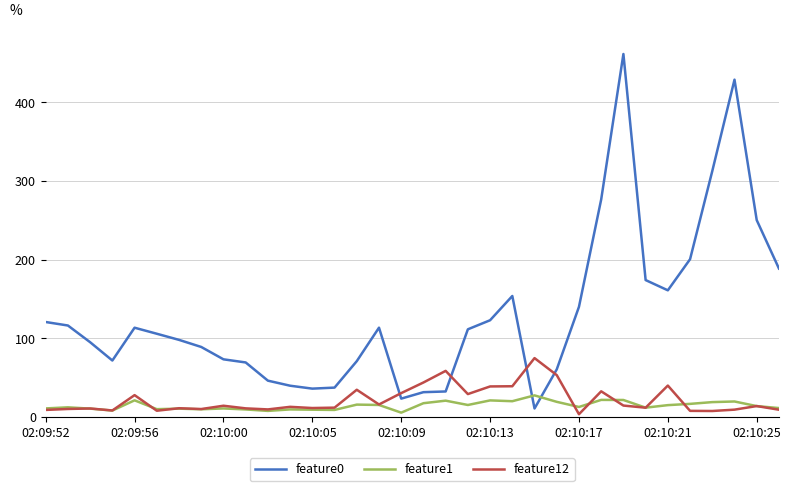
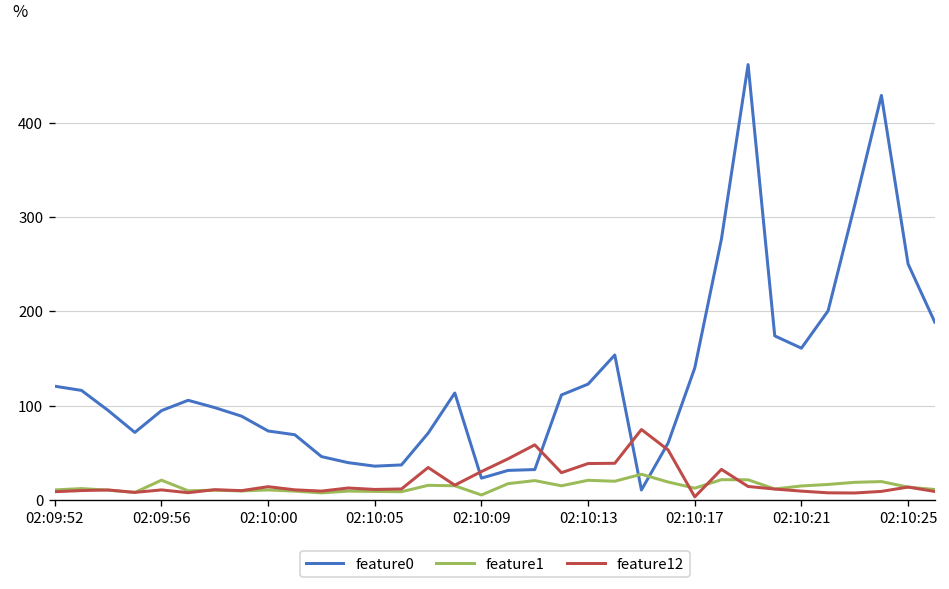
  {
    "feature0": {
      "02:09:52": 120,
-     "02:09:56": 110,
+     "02:09:56": 90,
      "02:10:00": 70,
      "02:10:05": 40,
      "02:10:09": 20,
      "02:10:13": 120,
      "02:10:17": 140,
      "02:10:21": 160,
      "02:10:25": 250
    },
    "feature1": {
      "02:09:56": 20,
      "02:10:00": 10,
      "02:10:09": 10,
      "02:10:13": 20,
      "02:10:17": 10,
      "02:10:21": 10
    },
    "feature12": {
-     "02:09:56": 30,
+     "02:09:56": 10,
      "02:10:00": 10,
      "02:10:09": 30,
      "02:10:13": 40,
      "02:10:17": 0,
-     "02:10:21": 40
+     "02:10:21": 10
    }
  }
